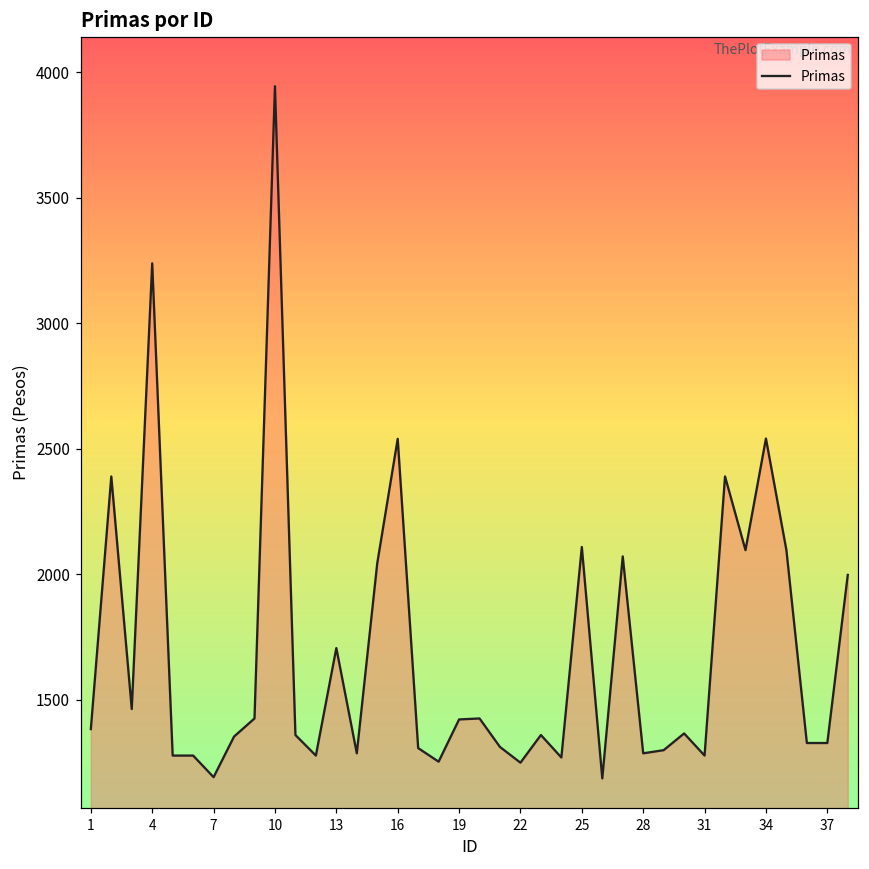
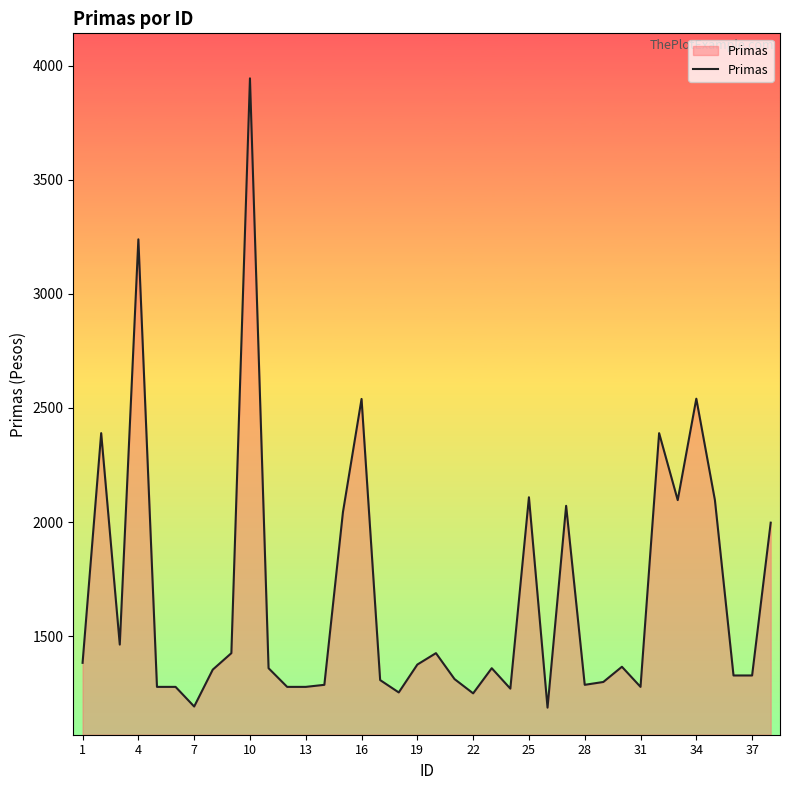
  {
    "1": 1380,
    "4": 3240,
    "7": 1190,
    "10": 3940,
-   "13": 1710,
+   "13": 1280,
    "16": 2540,
-   "19": 1420,
+   "19": 1380,
    "22": 1250,
    "25": 2110,
    "28": 1290,
    "31": 1280,
    "34": 2540,
    "37": 1330
  }
